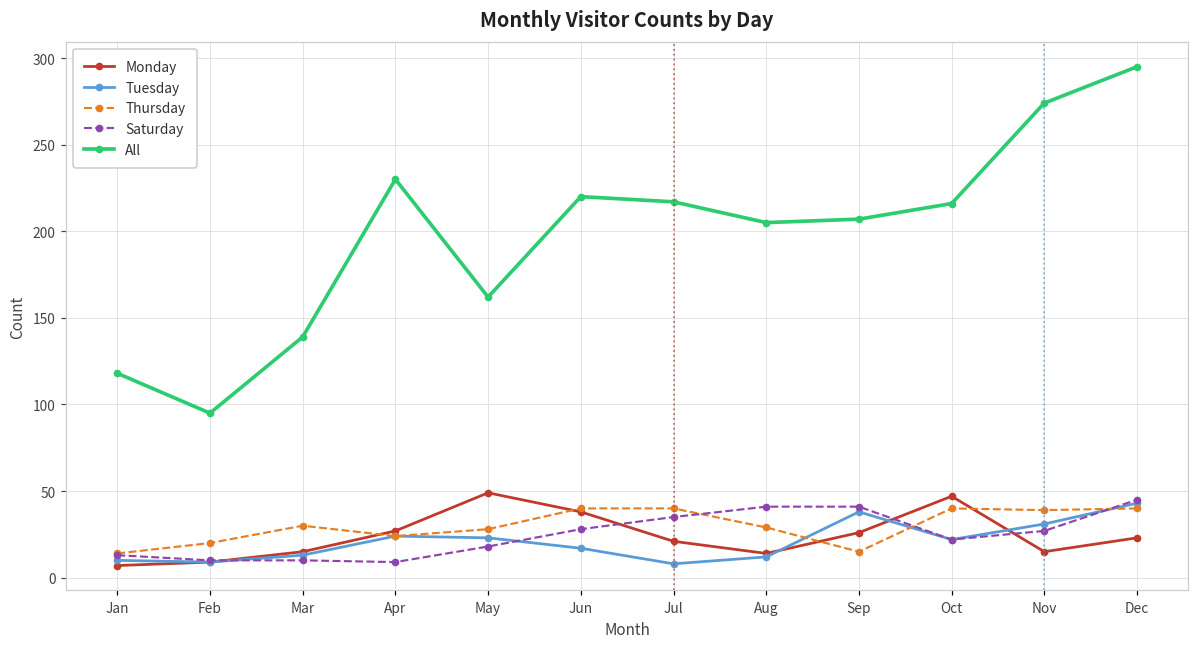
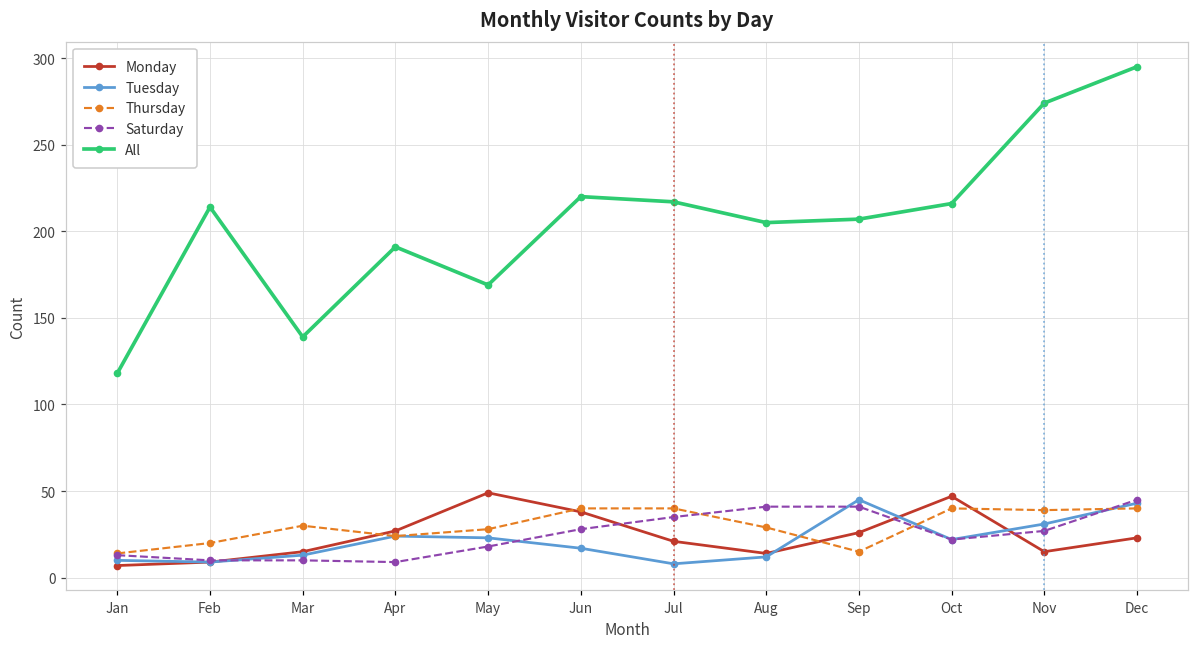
  {
    "Monday": {
      "Jan": 7,
      "Mar": 15,
      "Apr": 27,
      "May": 49,
      "Jun": 38,
      "Jul": 21,
      "Aug": 14,
      "Sep": 26,
      "Oct": 47,
      "Nov": 15,
      "Dec": 23
    },
    "Tuesday": {
      "Jan": 10,
      "Mar": 13,
      "May": 23,
      "Jun": 17,
      "Jul": 8,
      "Aug": 12,
-     "Sep": 38,
+     "Sep": 45,
      "Nov": 31,
      "Dec": 43
    },
    "Thursday": {
      "Feb": 20,
      "Mar": 30,
      "May": 28,
      "Jun": 40,
      "Jul": 40,
      "Aug": 29,
      "Sep": 15,
      "Oct": 40,
      "Nov": 39,
      "Dec": 40
    },
    "Saturday": {
      "Mar": 10,
      "Apr": 9,
      "May": 18,
      "Jun": 28,
      "Jul": 35,
      "Aug": 41,
      "Sep": 41,
      "Nov": 27,
      "Dec": 45
    },
    "All": {
      "Jan": 118,
-     "Feb": 95,
+     "Feb": 214,
      "Mar": 139,
-     "Apr": 230,
-     "May": 162,
+     "Apr": 191,
+     "May": 169,
      "Jun": 220,
      "Jul": 217,
      "Aug": 205,
      "Sep": 207,
      "Oct": 216,
      "Nov": 274,
      "Dec": 295
    }
  }
